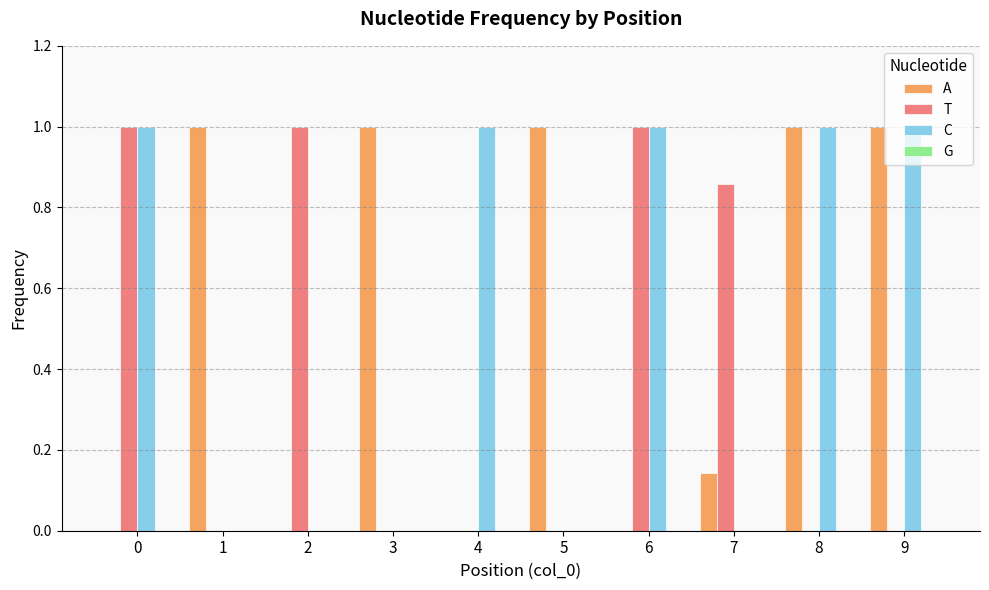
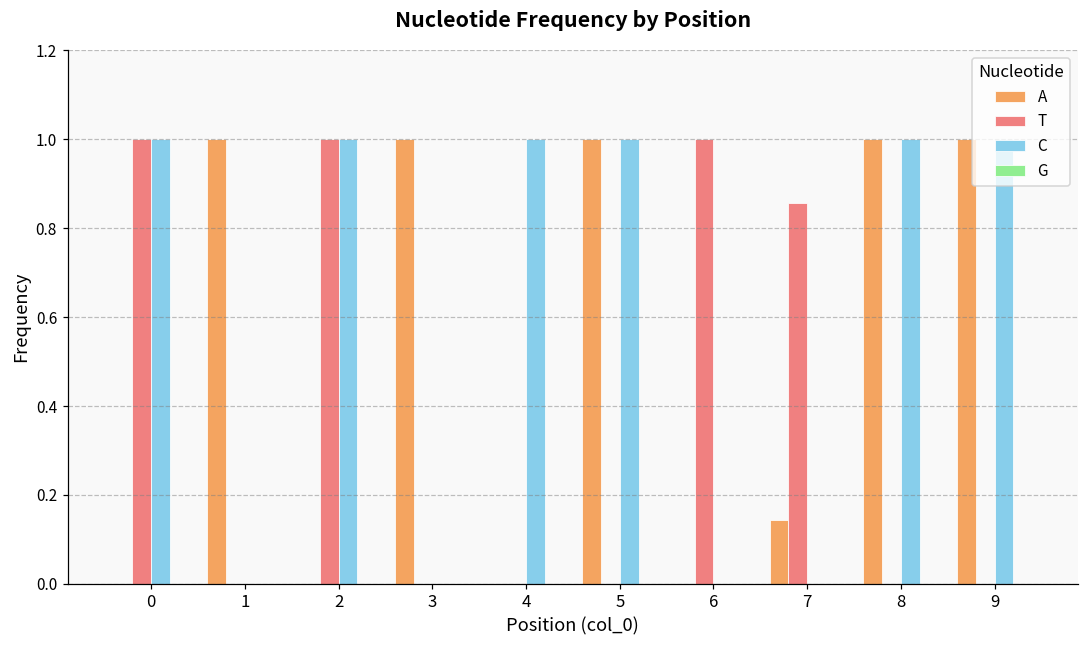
  {
    "C": {
      "0": 1,
      "1": 0,
-     "2": 0,
+     "2": 1,
      "3": 0,
      "4": 1,
-     "5": 0,
-     "6": 1,
+     "5": 1,
+     "6": 0,
      "7": 0,
      "8": 1
    },
    "G": {
      "0": 0,
      "1": 0,
      "2": 0,
      "3": 0,
      "4": 0,
      "5": 0,
      "6": 0,
      "7": 0,
      "8": 0,
      "9": 0
    }
  }
